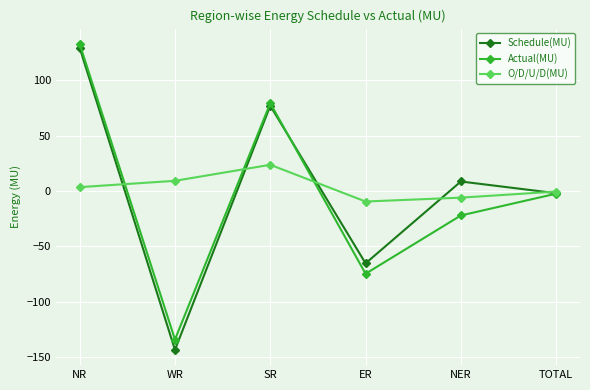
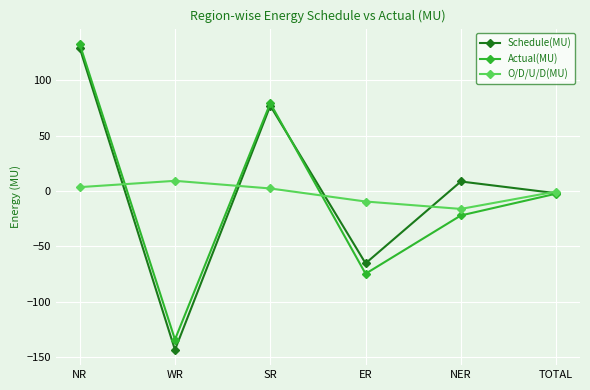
  {
    "Schedule(MU)": {
      "NR": 130,
      "WR": -144,
      "ER": -65,
      "NER": 9
    },
    "Actual(MU)": {
      "NR": 133,
      "WR": -134,
      "ER": -75,
      "NER": -22
    },
    "O/D/U/D(MU)": {
      "NR": 4,
      "WR": 9,
-     "SR": 24,
+     "SR": 2,
      "ER": -10,
-     "NER": -6
+     "NER": -16
    }
  }
